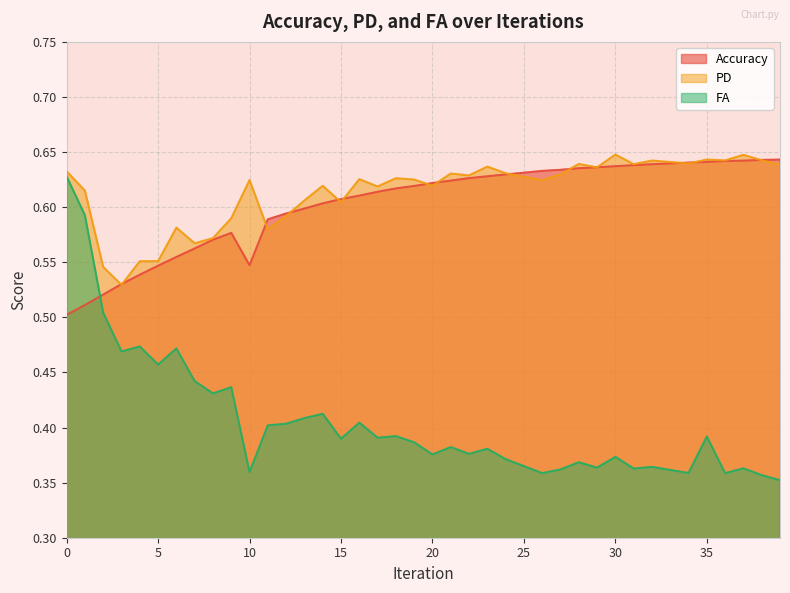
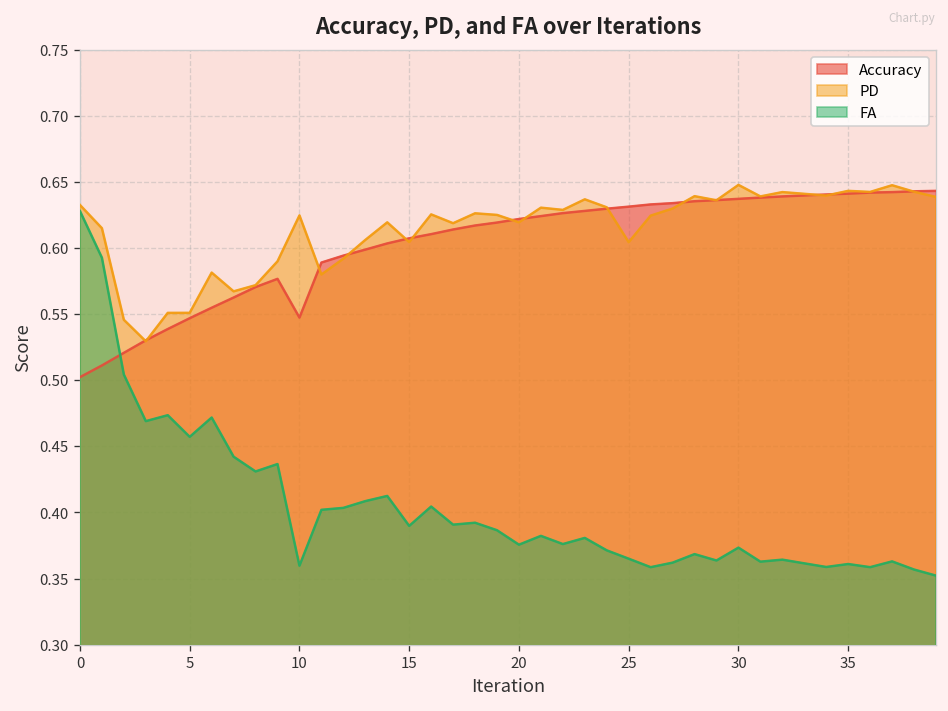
  {
    "Accuracy": {
      "0": 0.502,
      "5": 0.547,
      "10": 0.547,
      "15": 0.607,
      "20": 0.622,
      "25": 0.631,
      "30": 0.637
    },
    "PD": {
      "0": 0.633,
      "5": 0.551,
      "10": 0.625,
      "15": 0.604,
      "20": 0.619,
-     "25": 0.628,
+     "25": 0.604,
      "30": 0.648
    },
    "FA": {
      "0": 0.628,
      "5": 0.457,
      "10": 0.360,
      "15": 0.390,
      "20": 0.376,
      "25": 0.365,
      "30": 0.373,
-     "35": 0.392
+     "35": 0.361
    }
  }
